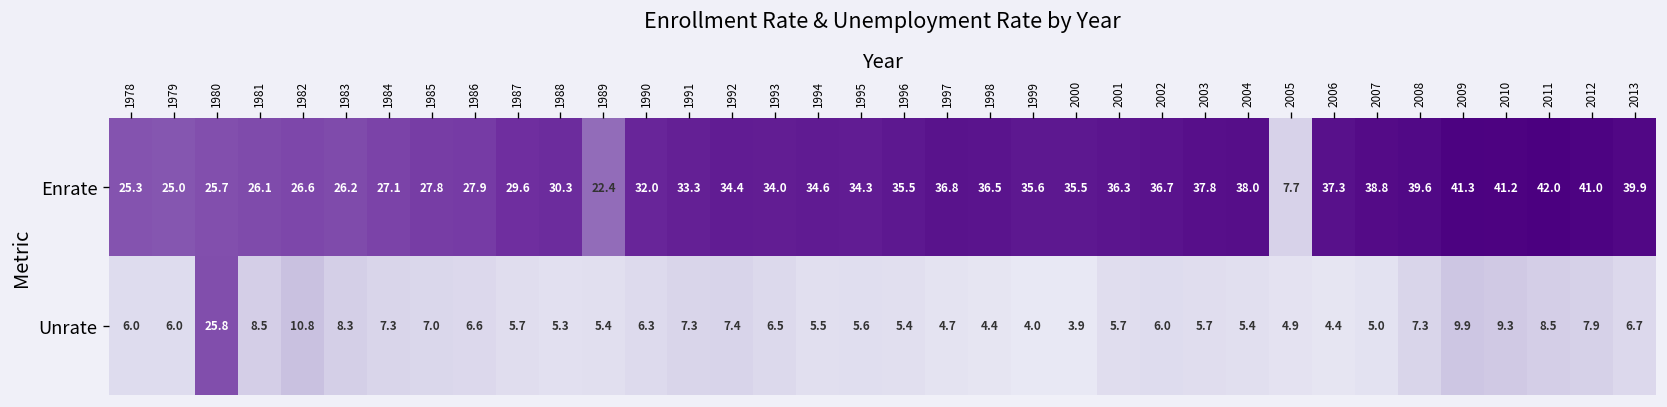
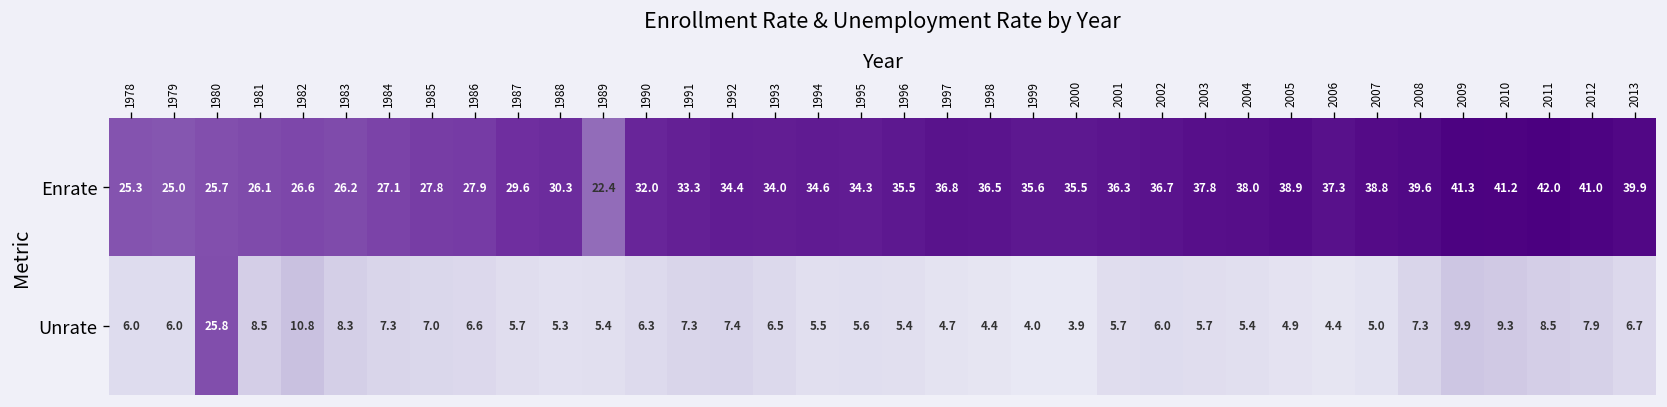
  {
    "Enrate": {
      "1978": 25.3,
      "1979": 25.0,
      "1980": 25.7,
      "1981": 26.1,
      "1982": 26.6,
      "1983": 26.2,
      "1984": 27.1,
      "1985": 27.8,
      "1986": 27.9,
      "1987": 29.6,
      "1988": 30.3,
      "1989": 22.4,
      "1990": 32.0,
      "1991": 33.3,
      "1992": 34.4,
      "1993": 34.0,
      "1994": 34.6,
      "1995": 34.3,
      "1996": 35.5,
      "1997": 36.8,
      "1998": 36.5,
      "1999": 35.6,
      "2000": 35.5,
      "2001": 36.3,
      "2002": 36.7,
      "2003": 37.8,
      "2004": 38.0,
-     "2005": 7.7,
+     "2005": 38.9,
      "2006": 37.3,
      "2007": 38.8,
      "2008": 39.6,
      "2009": 41.3,
      "2010": 41.2,
      "2011": 42.0,
      "2012": 41.0,
      "2013": 39.9
    },
    "Unrate": {
      "1978": 6.0,
      "1979": 6.0,
      "1980": 25.8,
      "1981": 8.5,
      "1982": 10.8,
      "1983": 8.3,
      "1984": 7.3,
      "1985": 7.0,
      "1986": 6.6,
      "1987": 5.7,
      "1988": 5.3,
      "1989": 5.4,
      "1990": 6.3,
      "1991": 7.3,
      "1992": 7.4,
      "1993": 6.5,
      "1994": 5.5,
      "1995": 5.6,
      "1996": 5.4,
      "1997": 4.7,
      "1998": 4.4,
      "1999": 4.0,
      "2000": 3.9,
      "2001": 5.7,
      "2002": 6.0,
      "2003": 5.7,
      "2004": 5.4,
      "2005": 4.9,
      "2006": 4.4,
      "2007": 5.0,
      "2008": 7.3,
      "2009": 9.9,
      "2010": 9.3,
      "2011": 8.5,
      "2012": 7.9,
      "2013": 6.7
    }
  }
